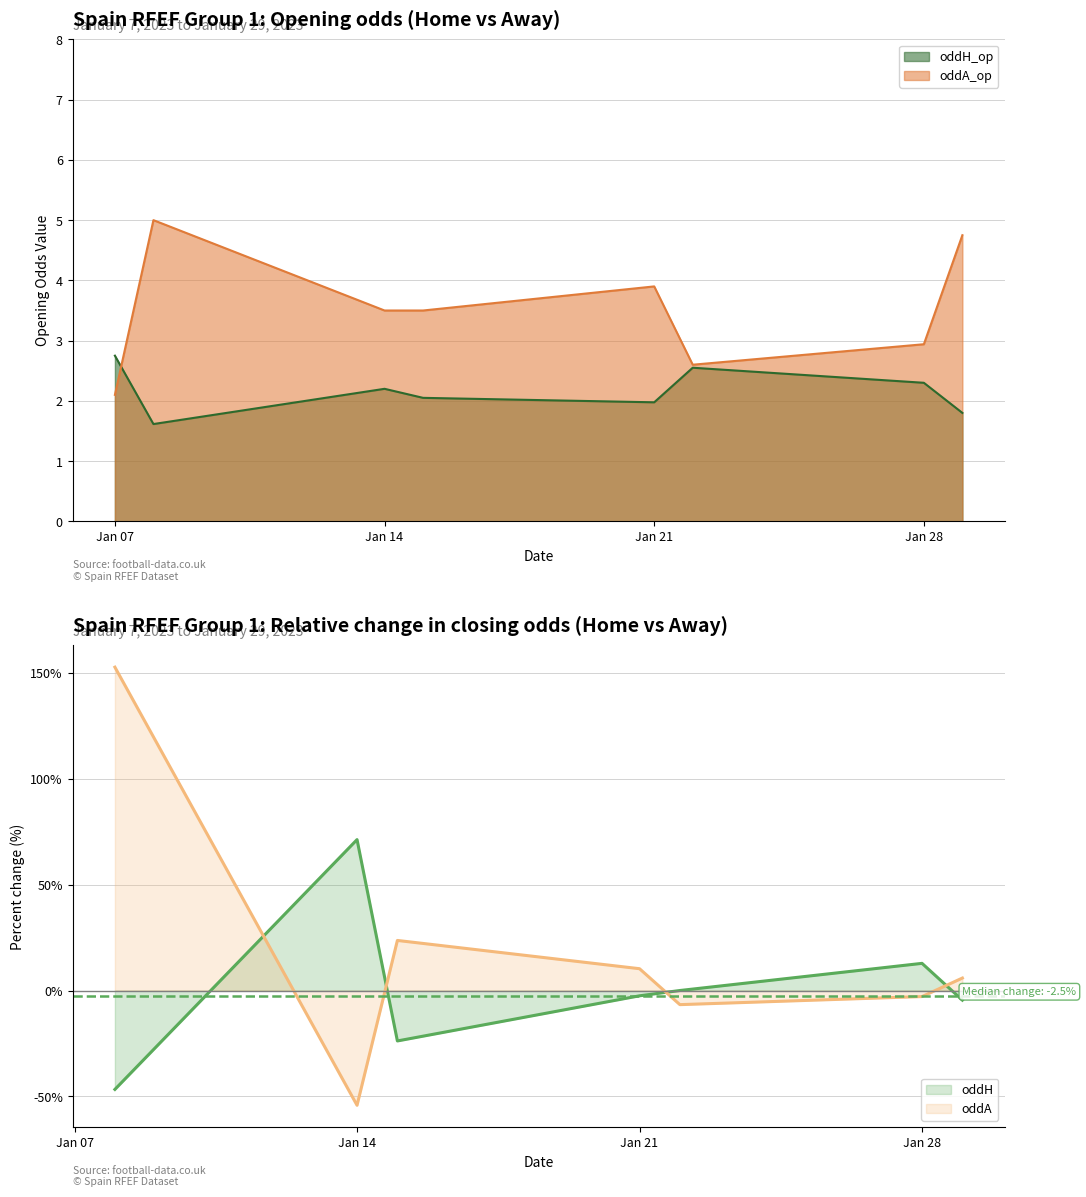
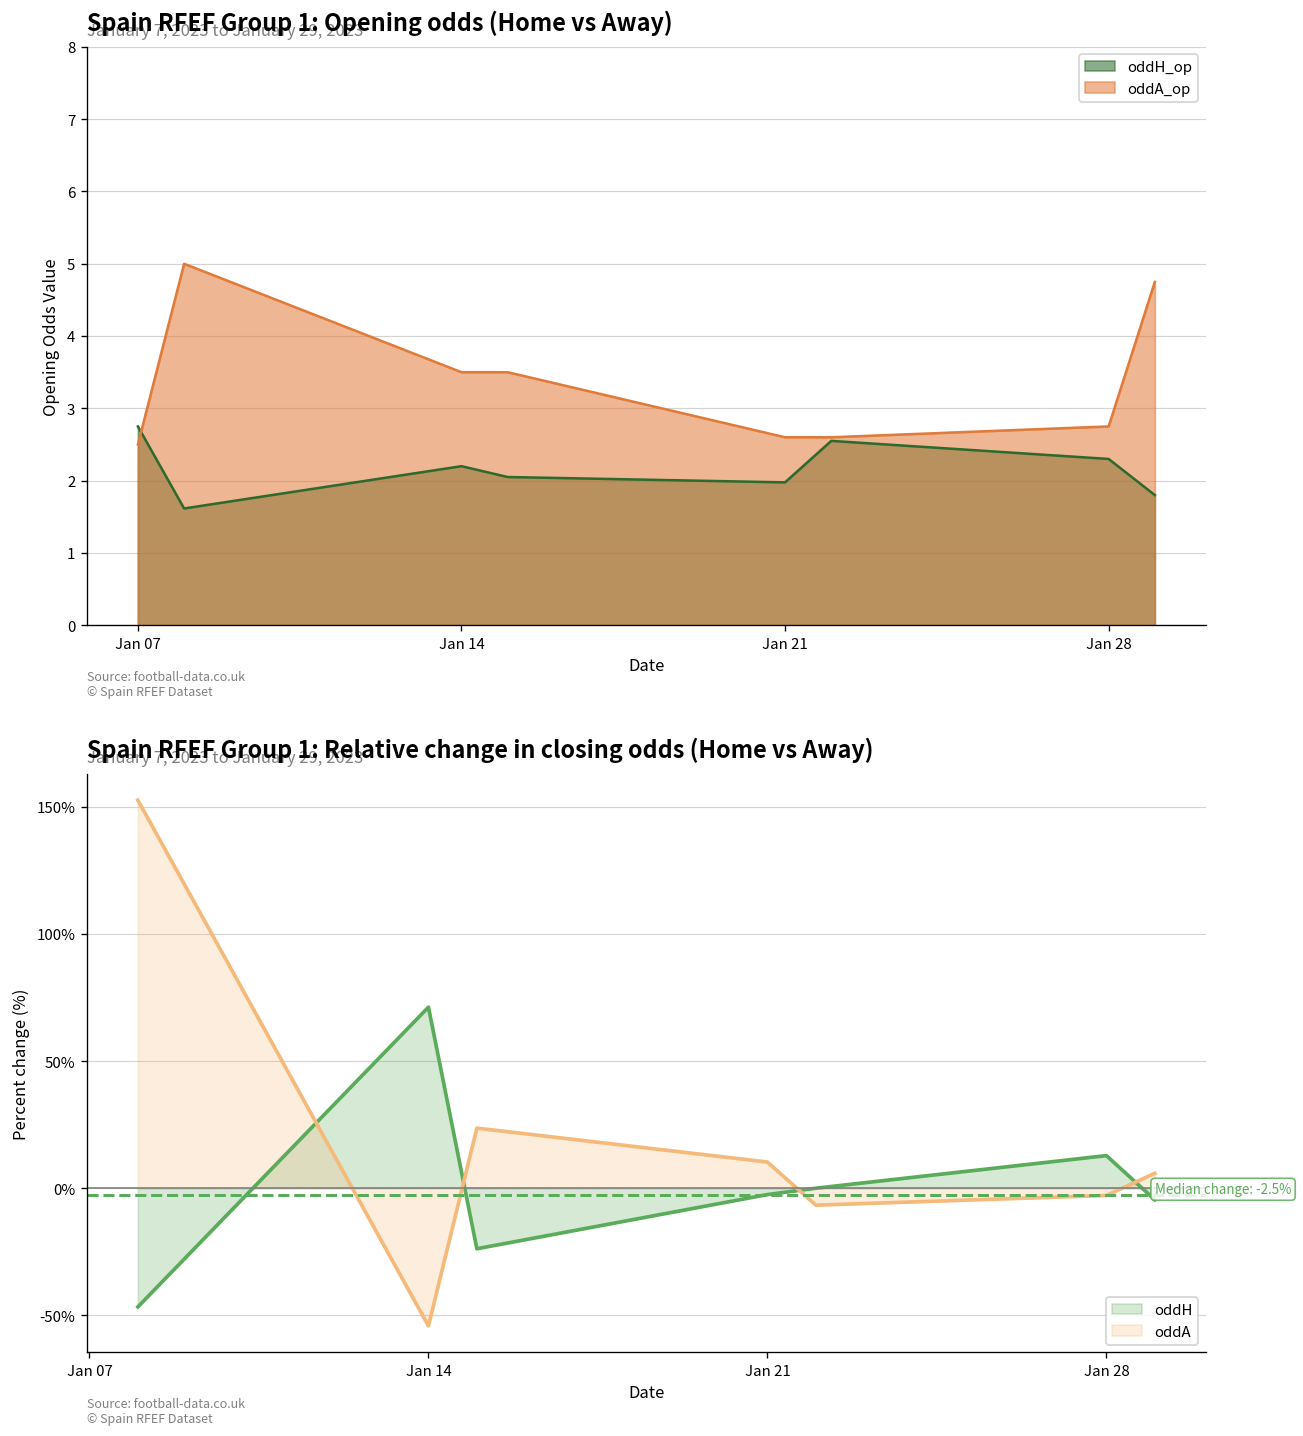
  {
    "Spain RFEF Group 1: Opening odds (Home vs Away)": {
      "oddH_op": {
        "Jan 07": 2.8,
        "Jan 14": 2.2,
        "Jan 21": 2.0,
        "Jan 28": 2.3
      },
      "oddA_op": {
-       "Jan 07": 2.1,
+       "Jan 07": 2.5,
        "Jan 14": 3.5,
-       "Jan 21": 3.9,
-       "Jan 28": 2.9
+       "Jan 21": 2.6,
+       "Jan 28": 2.8
      }
    }
  }
